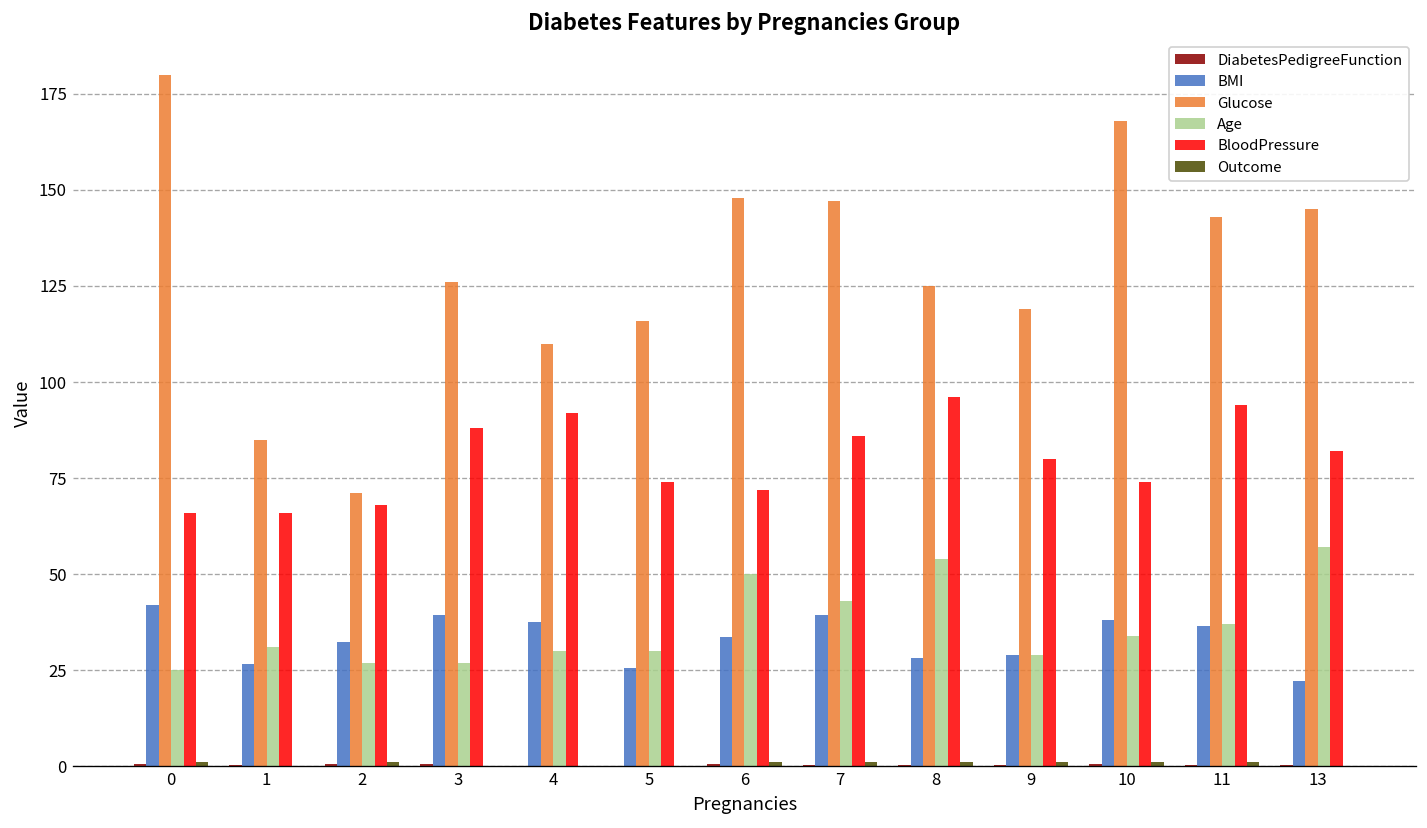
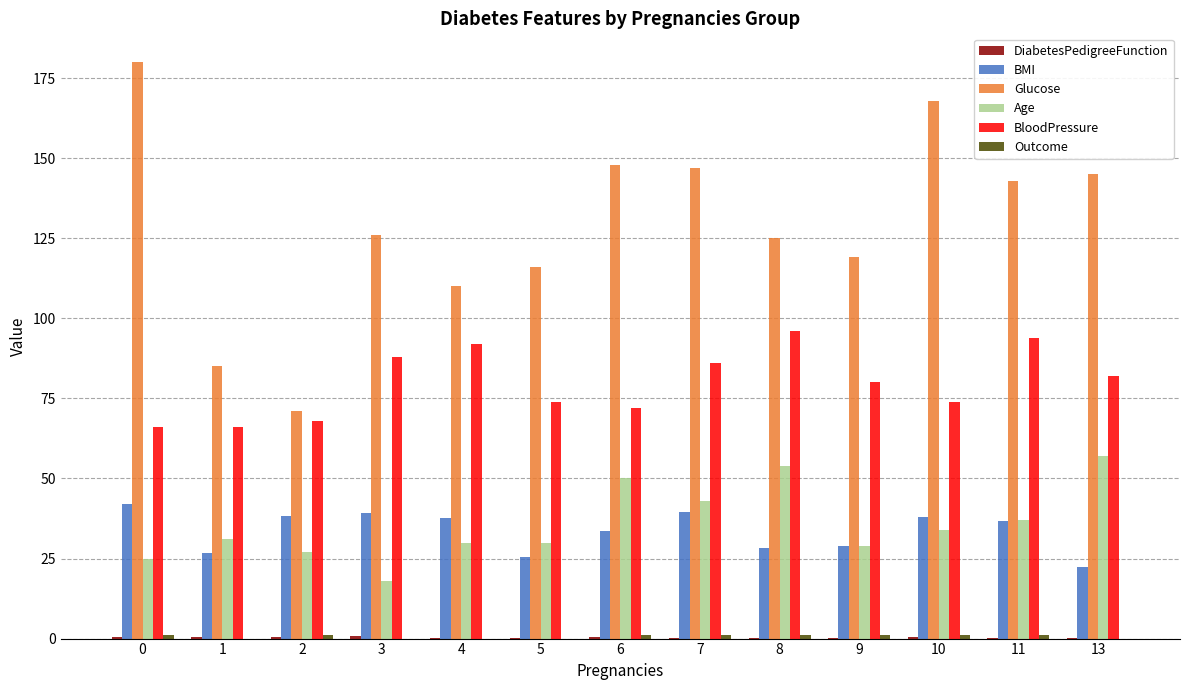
  {
    "BMI": {
      "0": 42,
      "1": 27,
-     "2": 32,
+     "2": 38,
      "3": 39,
      "4": 38,
      "5": 26,
      "6": 34,
      "7": 39,
      "8": 28,
      "9": 29,
      "10": 38,
      "11": 37,
      "13": 22
    },
    "Glucose": {
      "0": 180,
      "1": 85,
      "2": 71,
      "3": 126,
      "4": 110,
      "5": 116,
      "6": 148,
      "7": 147,
      "8": 125,
      "9": 119,
      "10": 168,
      "11": 143,
      "13": 145
    },
    "Age": {
      "0": 25,
      "1": 31,
      "2": 27,
-     "3": 27,
+     "3": 18,
      "4": 30,
      "5": 30,
      "6": 50,
      "7": 43,
      "8": 54,
      "9": 29,
      "10": 34,
      "11": 37,
      "13": 57
    },
    "BloodPressure": {
      "0": 66,
      "1": 66,
      "2": 68,
      "3": 88,
      "4": 92,
      "5": 74,
      "6": 72,
      "7": 86,
      "8": 96,
      "9": 80,
      "10": 74,
      "11": 94,
      "13": 82
    },
    "Outcome": {
      "0": 1,
      "1": 0,
      "2": 1,
      "3": 0,
      "4": 0,
      "5": 0,
      "6": 1,
      "7": 1,
      "8": 1,
      "9": 1,
      "10": 1,
      "11": 1,
      "13": 0
    }
  }
